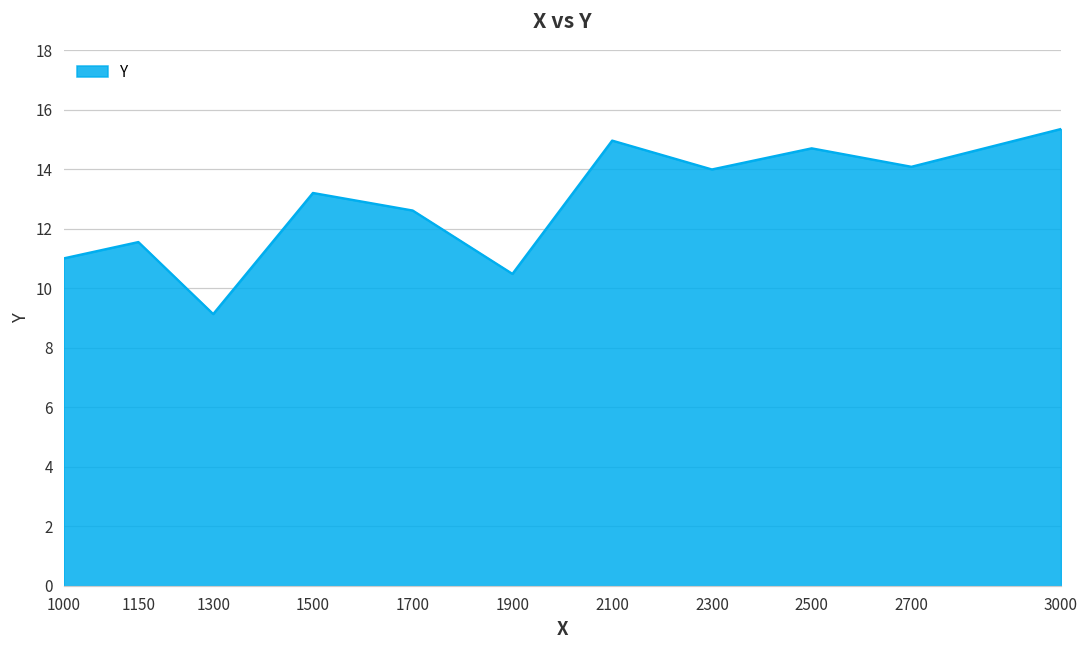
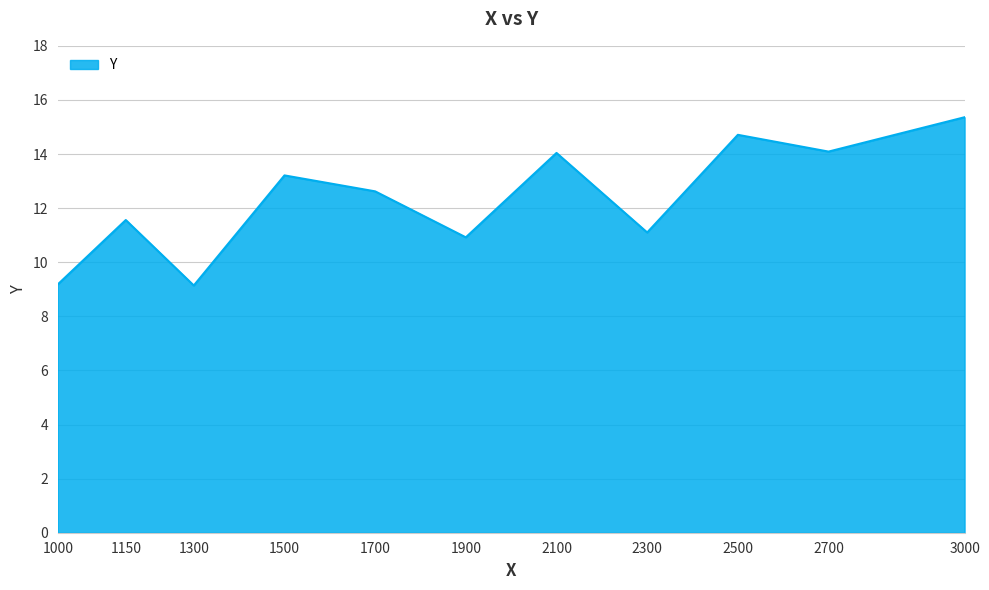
  {
-   "1000": 11.0,
+   "1000": 9.2,
    "1150": 11.6,
    "1300": 9.1,
    "1500": 13.2,
    "1700": 12.6,
-   "1900": 10.5,
-   "2100": 15.0,
-   "2300": 14.0,
+   "1900": 10.9,
+   "2100": 14.0,
+   "2300": 11.1,
    "2500": 14.7,
    "2700": 14.1,
    "3000": 15.4
  }
